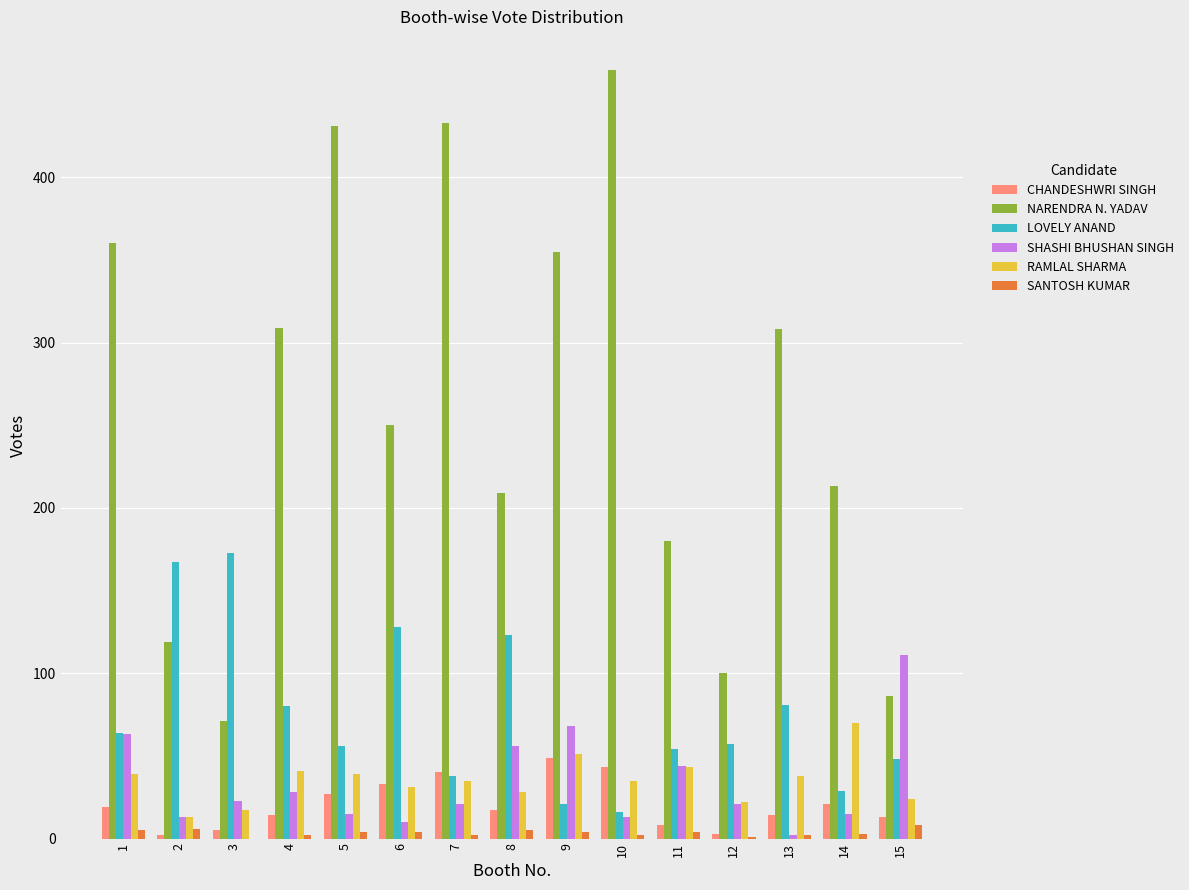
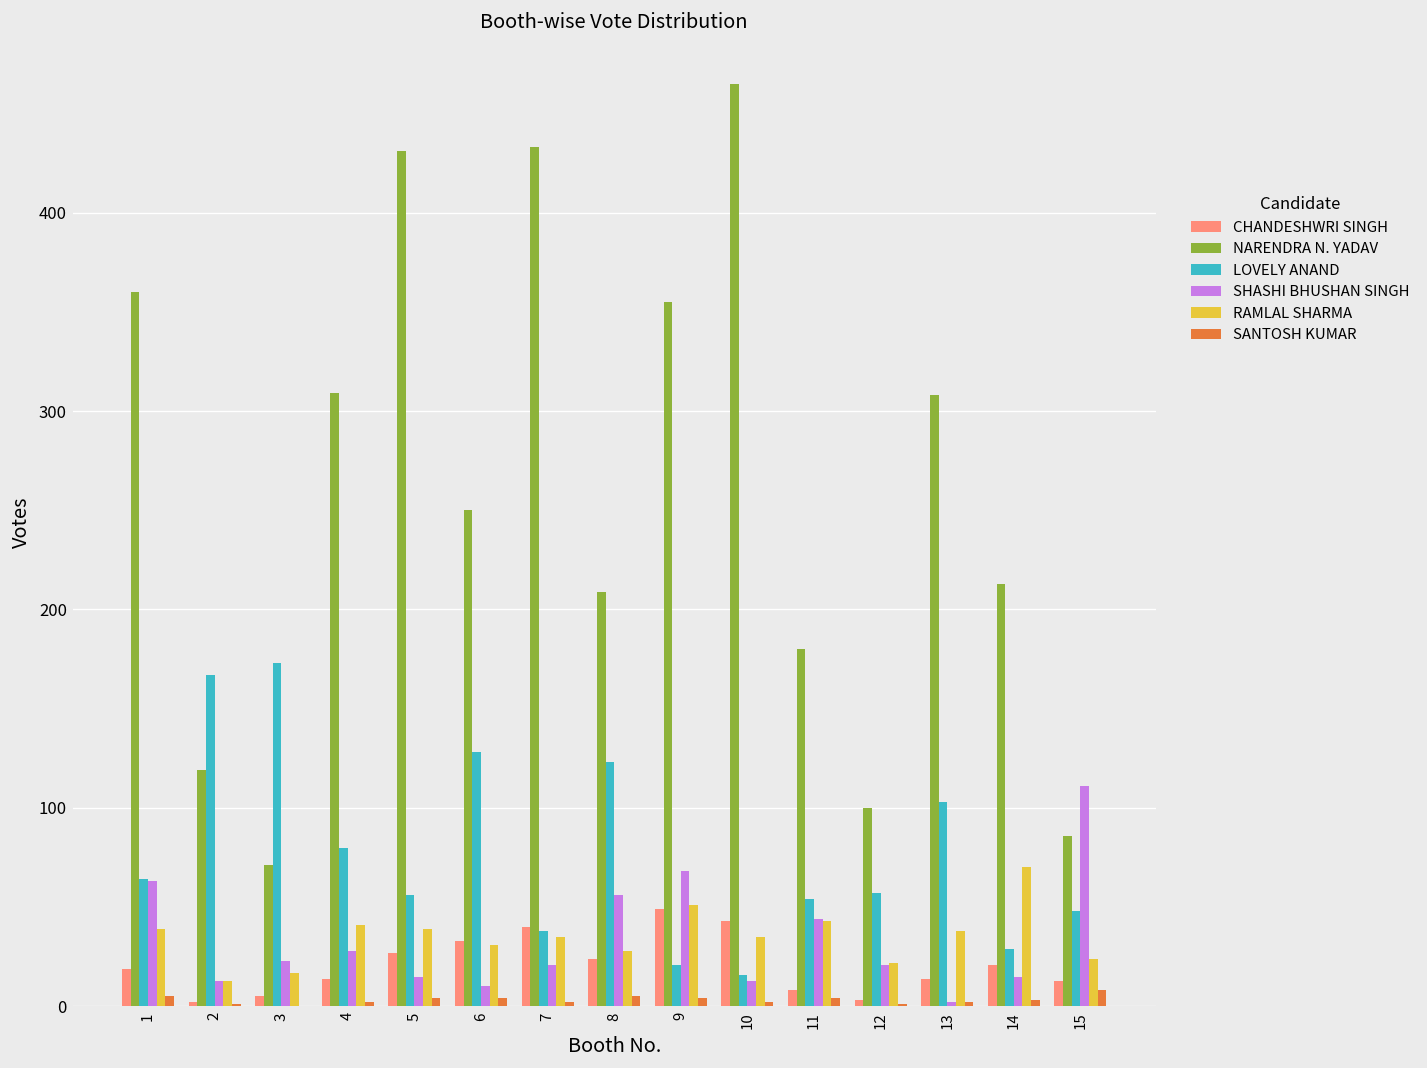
  {
    "CHANDESHWRI SINGH": {
      "1": 19,
      "2": 2,
      "3": 5,
      "4": 14,
      "5": 27,
      "6": 33,
      "7": 40,
-     "8": 17,
+     "8": 24,
      "9": 49,
      "10": 43,
      "11": 8,
      "12": 3,
      "13": 14,
      "14": 21,
      "15": 13
    },
    "NARENDRA N. YADAV": {
      "1": 360,
      "2": 119,
      "3": 71,
      "4": 309,
      "5": 431,
      "6": 250,
      "7": 433,
      "8": 209,
      "9": 355,
      "10": 465,
      "11": 180,
      "12": 100,
      "13": 308,
      "14": 213,
      "15": 86
    },
    "LOVELY ANAND": {
      "1": 64,
      "2": 167,
      "3": 173,
      "4": 80,
      "5": 56,
      "6": 128,
      "7": 38,
      "8": 123,
      "9": 21,
      "10": 16,
      "11": 54,
      "12": 57,
-     "13": 81,
+     "13": 103,
      "14": 29,
      "15": 48
    },
    "SHASHI BHUSHAN SINGH": {
      "1": 63,
      "2": 13,
      "3": 23,
      "4": 28,
      "5": 15,
      "6": 10,
      "7": 21,
      "8": 56,
      "9": 68,
      "10": 13,
      "11": 44,
      "12": 21,
      "13": 2,
      "14": 15,
      "15": 111
    },
    "RAMLAL SHARMA": {
      "1": 39,
      "2": 13,
      "3": 17,
      "4": 41,
      "5": 39,
      "6": 31,
      "7": 35,
      "8": 28,
      "9": 51,
      "10": 35,
      "11": 43,
      "12": 22,
      "13": 38,
      "14": 70,
      "15": 24
    },
    "SANTOSH KUMAR": {
      "1": 5,
-     "2": 6,
+     "2": 1,
      "3": 0,
      "4": 2,
      "5": 4,
      "6": 4,
      "7": 2,
      "8": 5,
      "9": 4,
      "10": 2,
      "11": 4,
      "13": 2,
      "14": 3,
      "15": 8
    }
  }
